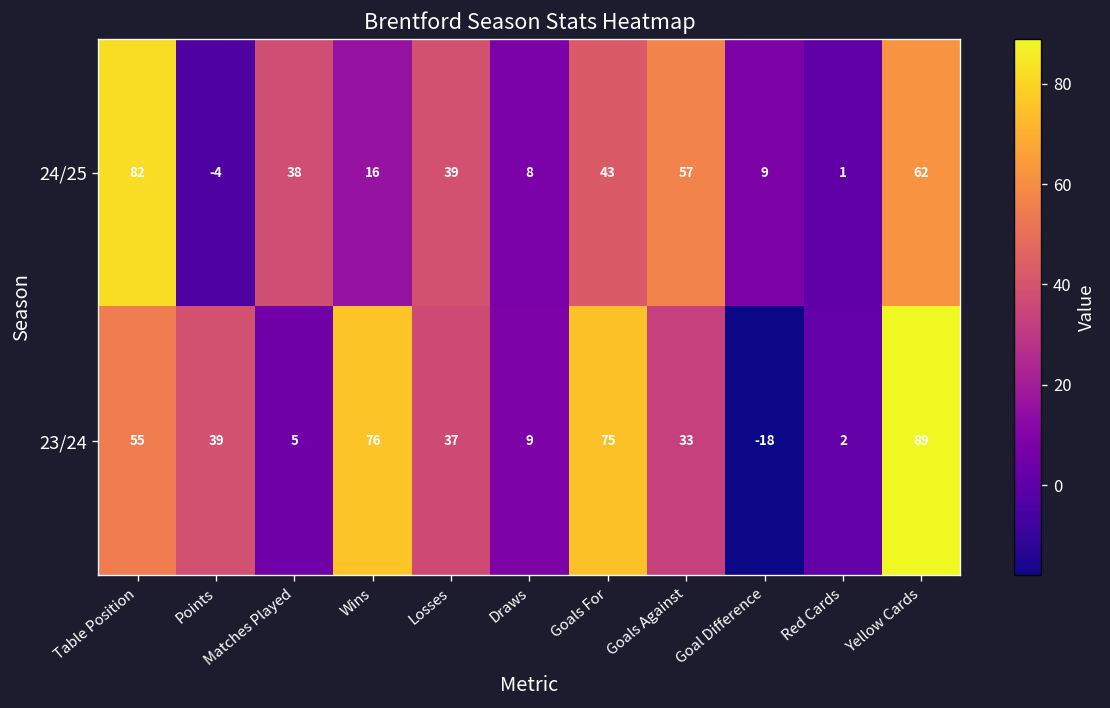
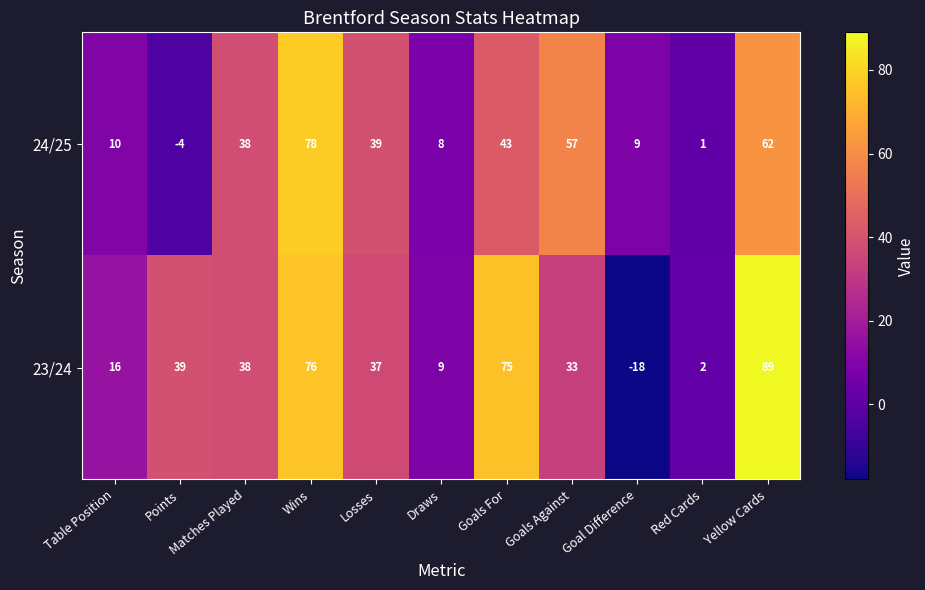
  {
    "24/25": {
-     "Table Position": 82,
+     "Table Position": 10,
      "Points": -4,
      "Matches Played": 38,
-     "Wins": 16,
+     "Wins": 78,
      "Losses": 39,
      "Draws": 8,
      "Goals For": 43,
      "Goals Against": 57,
      "Goal Difference": 9,
      "Red Cards": 1,
      "Yellow Cards": 62
    },
    "23/24": {
-     "Table Position": 55,
+     "Table Position": 16,
      "Points": 39,
-     "Matches Played": 5,
+     "Matches Played": 38,
      "Wins": 76,
      "Losses": 37,
      "Draws": 9,
      "Goals For": 75,
      "Goals Against": 33,
      "Goal Difference": -18,
      "Red Cards": 2,
      "Yellow Cards": 89
    }
  }
